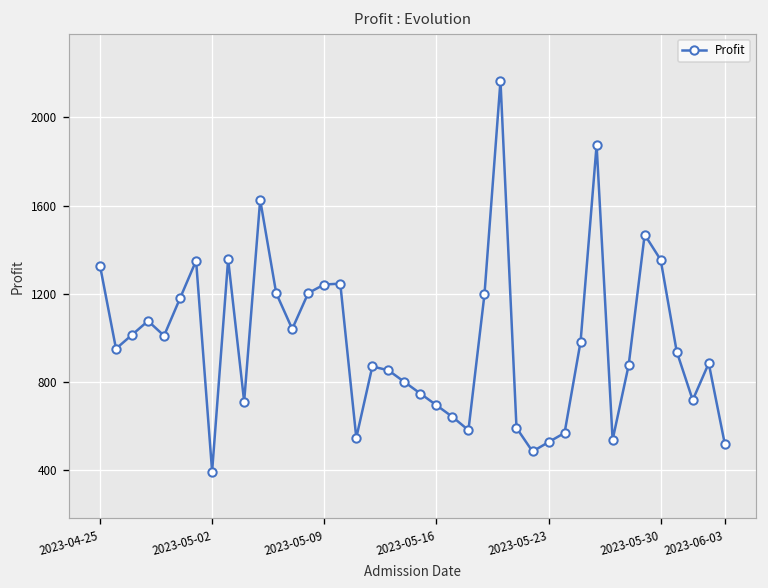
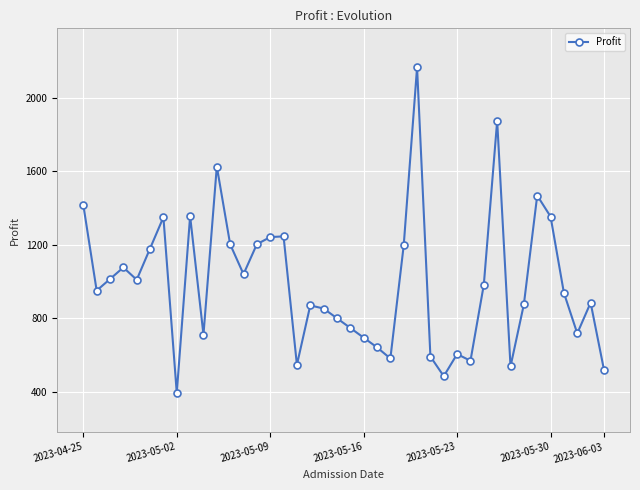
  {
-   "2023-04-25": 1330,
+   "2023-04-25": 1420,
    "2023-05-02": 390,
    "2023-05-09": 1240,
    "2023-05-16": 690,
-   "2023-05-23": 530,
+   "2023-05-23": 610,
    "2023-05-30": 1350,
    "2023-06-03": 520
  }
